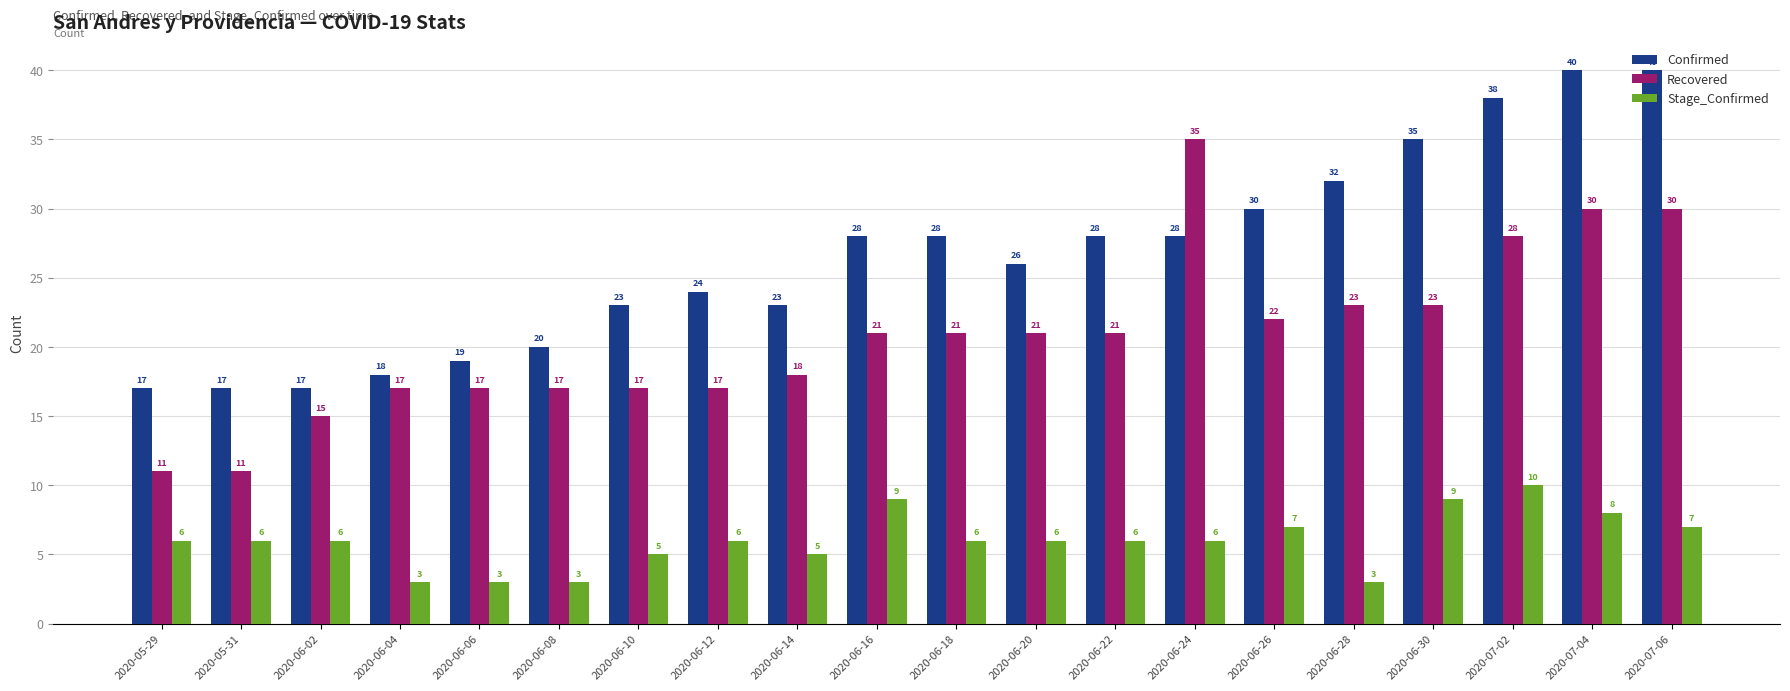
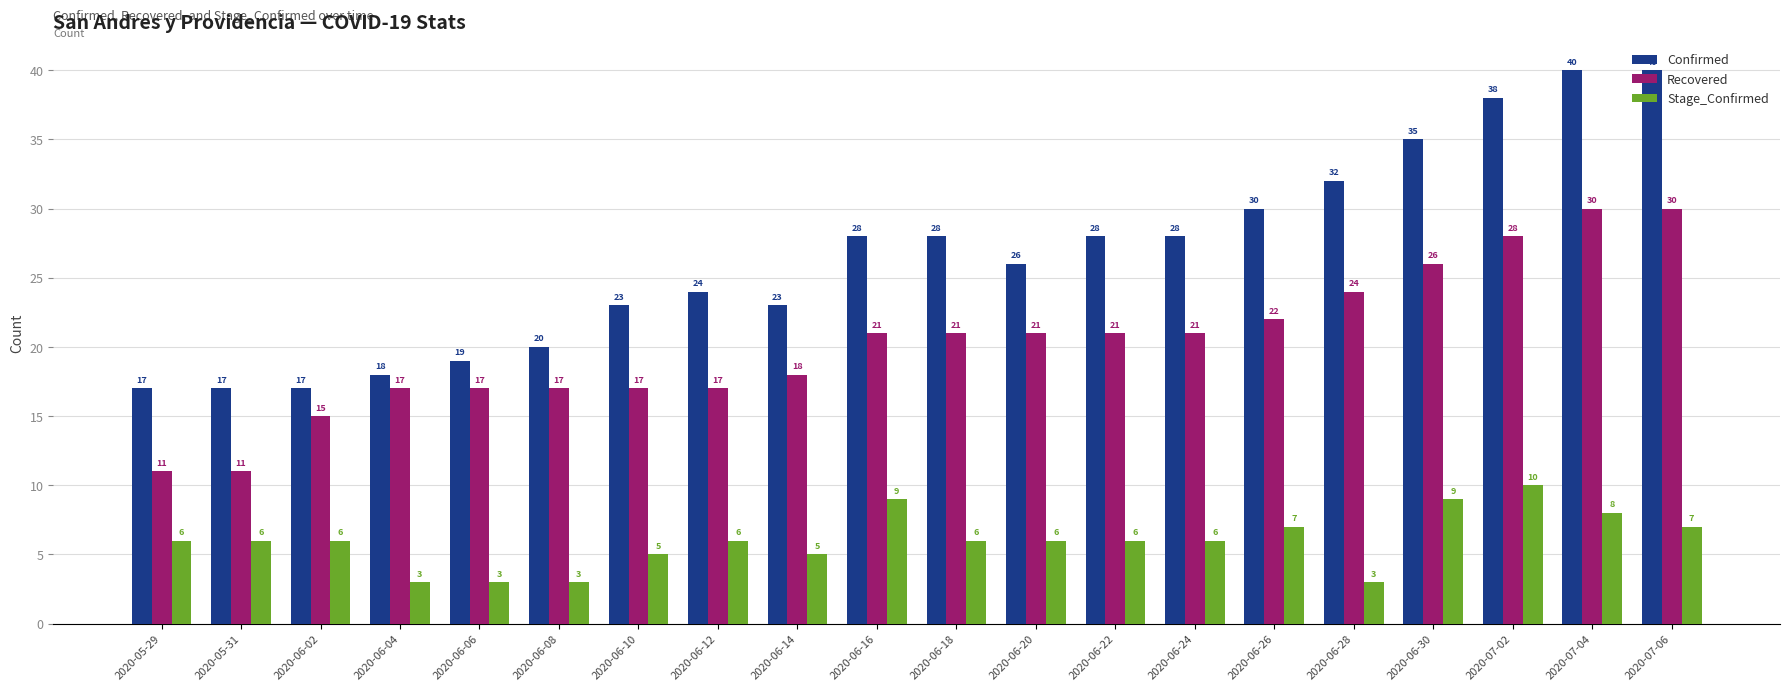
  {
    "Confirmed": {
      "2020-05-29": 17,
      "2020-05-31": 17,
      "2020-06-02": 17,
      "2020-06-04": 18,
      "2020-06-06": 19,
      "2020-06-08": 20,
      "2020-06-10": 23,
      "2020-06-12": 24,
      "2020-06-14": 23,
      "2020-06-16": 28,
      "2020-06-18": 28,
      "2020-06-20": 26,
      "2020-06-22": 28,
      "2020-06-24": 28,
      "2020-06-26": 30,
      "2020-06-28": 32,
      "2020-06-30": 35,
      "2020-07-02": 38,
      "2020-07-04": 40
    },
    "Recovered": {
      "2020-05-29": 11,
      "2020-05-31": 11,
      "2020-06-02": 15,
      "2020-06-04": 17,
      "2020-06-06": 17,
      "2020-06-08": 17,
      "2020-06-10": 17,
      "2020-06-12": 17,
      "2020-06-14": 18,
      "2020-06-16": 21,
      "2020-06-18": 21,
      "2020-06-20": 21,
      "2020-06-22": 21,
-     "2020-06-24": 35,
+     "2020-06-24": 21,
      "2020-06-26": 22,
-     "2020-06-28": 23,
-     "2020-06-30": 23,
+     "2020-06-28": 24,
+     "2020-06-30": 26,
      "2020-07-02": 28,
      "2020-07-04": 30,
      "2020-07-06": 30
    },
    "Stage_Confirmed": {
      "2020-05-29": 6,
      "2020-05-31": 6,
      "2020-06-02": 6,
      "2020-06-04": 3,
      "2020-06-06": 3,
      "2020-06-08": 3,
      "2020-06-10": 5,
      "2020-06-12": 6,
      "2020-06-14": 5,
      "2020-06-16": 9,
      "2020-06-18": 6,
      "2020-06-20": 6,
      "2020-06-22": 6,
      "2020-06-24": 6,
      "2020-06-26": 7,
      "2020-06-28": 3,
      "2020-06-30": 9,
      "2020-07-02": 10,
      "2020-07-04": 8,
      "2020-07-06": 7
    }
  }
